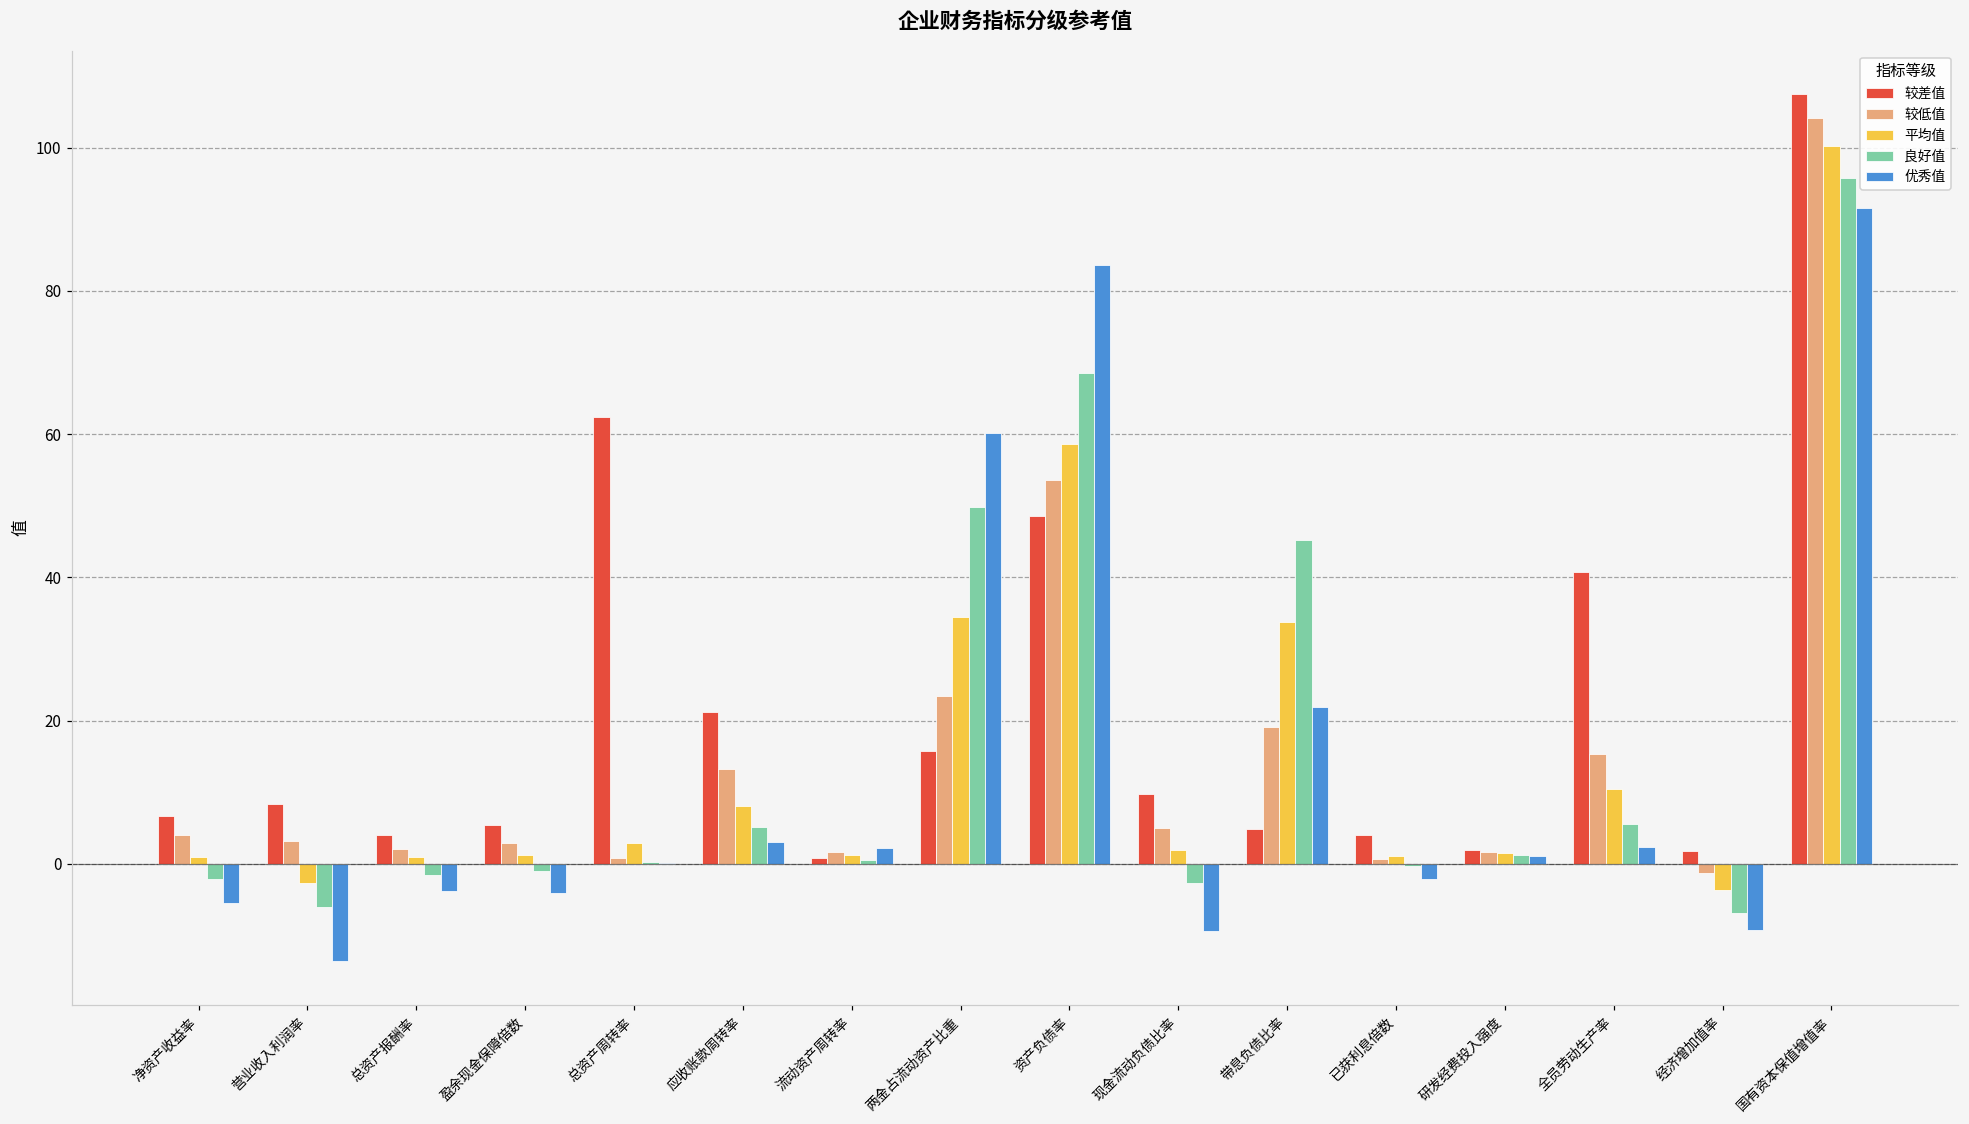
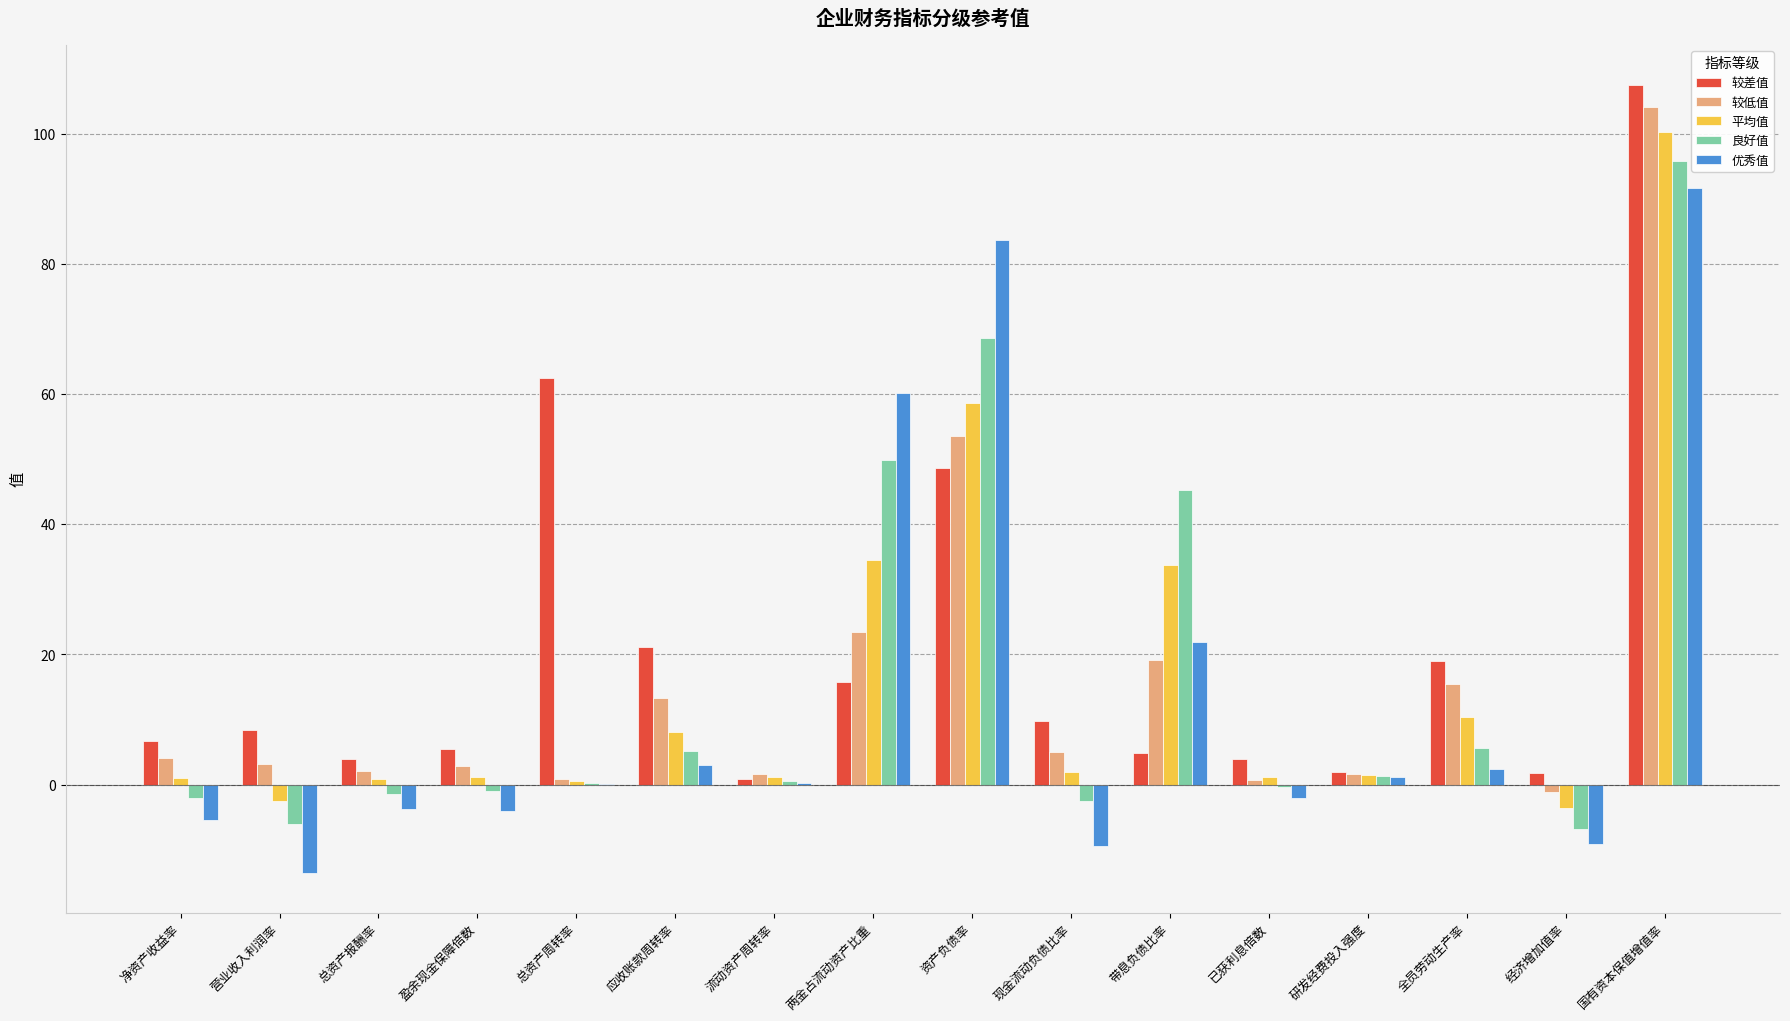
  {
    "较差值": {
      "净资产收益率": 7,
      "营业收入利润率": 8,
      "总资产报酬率": 4,
      "盈余现金保障倍数": 5,
      "总资产周转率": 62,
      "应收账款周转率": 21,
      "流动资产周转率": 1,
      "两金占流动资产比重": 16,
      "资产负债率": 49,
      "现金流动负债比率": 10,
      "带息负债比率": 5,
      "已获利息倍数": 4,
      "研发经费投入强度": 2,
-     "全员劳动生产率": 41,
+     "全员劳动生产率": 19,
      "经济增加值率": 2,
      "国有资本保值增值率": 108
    },
    "较低值": {
      "净资产收益率": 4,
      "营业收入利润率": 3,
      "总资产报酬率": 2,
      "盈余现金保障倍数": 3,
      "总资产周转率": 1,
      "应收账款周转率": 13,
      "流动资产周转率": 2,
      "两金占流动资产比重": 23,
      "资产负债率": 54,
      "现金流动负债比率": 5,
      "带息负债比率": 19,
      "已获利息倍数": 1,
      "研发经费投入强度": 2,
      "全员劳动生产率": 15,
      "经济增加值率": -1,
      "国有资本保值增值率": 104
    },
    "平均值": {
      "净资产收益率": 1,
      "营业收入利润率": -3,
      "总资产报酬率": 1,
      "盈余现金保障倍数": 1,
-     "总资产周转率": 3,
+     "总资产周转率": 1,
      "应收账款周转率": 8,
      "流动资产周转率": 1,
      "两金占流动资产比重": 35,
      "资产负债率": 59,
      "现金流动负债比率": 2,
      "带息负债比率": 34,
      "已获利息倍数": 1,
      "研发经费投入强度": 2,
      "全员劳动生产率": 10,
      "经济增加值率": -4,
      "国有资本保值增值率": 100
    },
    "良好值": {
      "净资产收益率": -2,
      "营业收入利润率": -6,
      "总资产报酬率": -2,
      "盈余现金保障倍数": -1,
      "应收账款周转率": 5,
      "流动资产周转率": 1,
      "两金占流动资产比重": 50,
      "资产负债率": 69,
      "现金流动负债比率": -3,
      "带息负债比率": 45,
      "研发经费投入强度": 1,
      "全员劳动生产率": 6,
      "经济增加值率": -7,
      "国有资本保值增值率": 96
    },
    "优秀值": {
      "净资产收益率": -6,
      "营业收入利润率": -14,
      "总资产报酬率": -4,
      "盈余现金保障倍数": -4,
      "应收账款周转率": 3,
-     "流动资产周转率": 2,
+     "流动资产周转率": 0,
      "两金占流动资产比重": 60,
      "资产负债率": 84,
      "现金流动负债比率": -9,
      "带息负债比率": 22,
      "已获利息倍数": -2,
      "研发经费投入强度": 1,
      "全员劳动生产率": 2,
      "经济增加值率": -9,
      "国有资本保值增值率": 92
    }
  }
